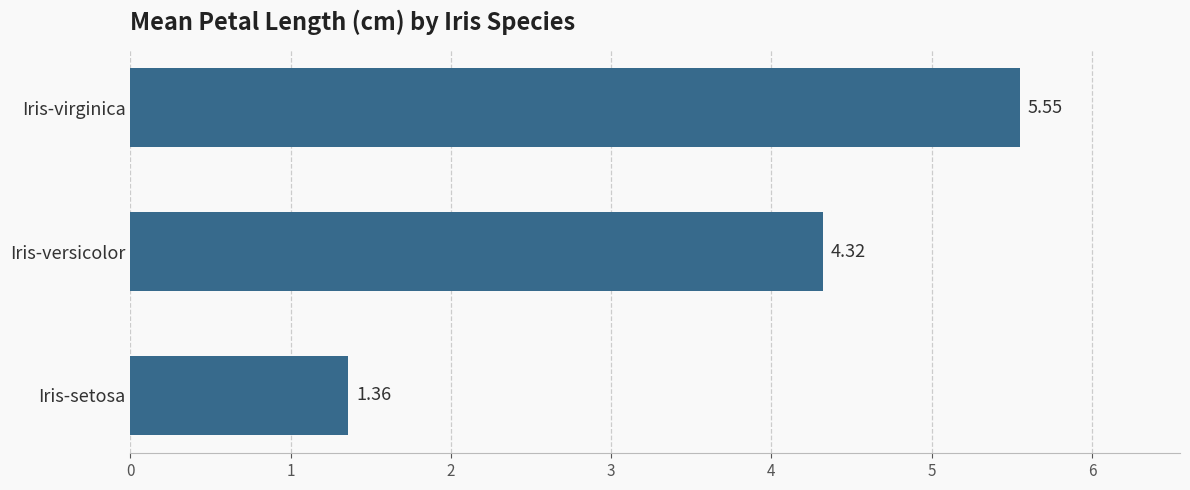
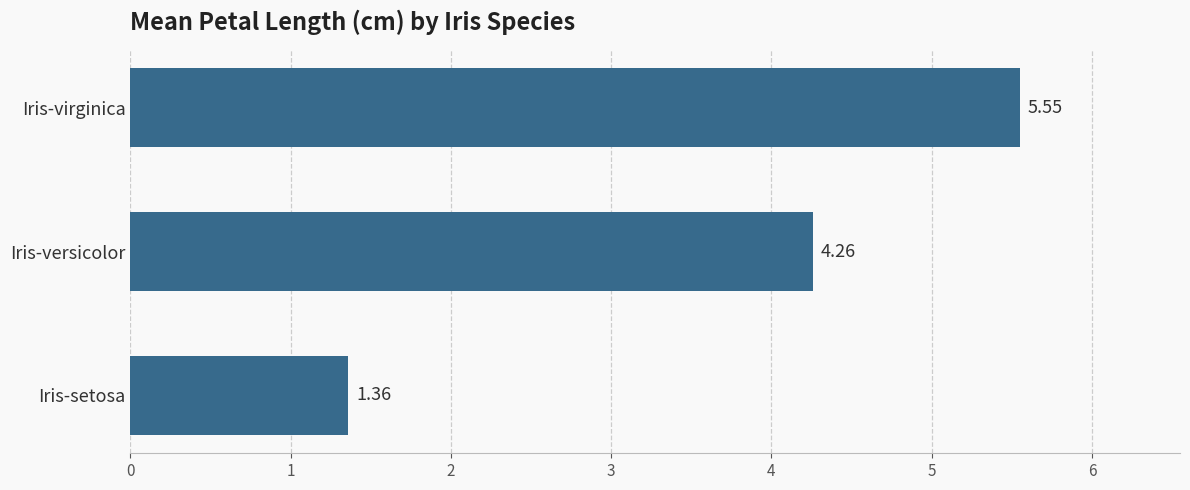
  {
    "Iris-virginica": 5.55,
-   "Iris-versicolor": 4.32,
+   "Iris-versicolor": 4.26,
    "Iris-setosa": 1.36
  }
